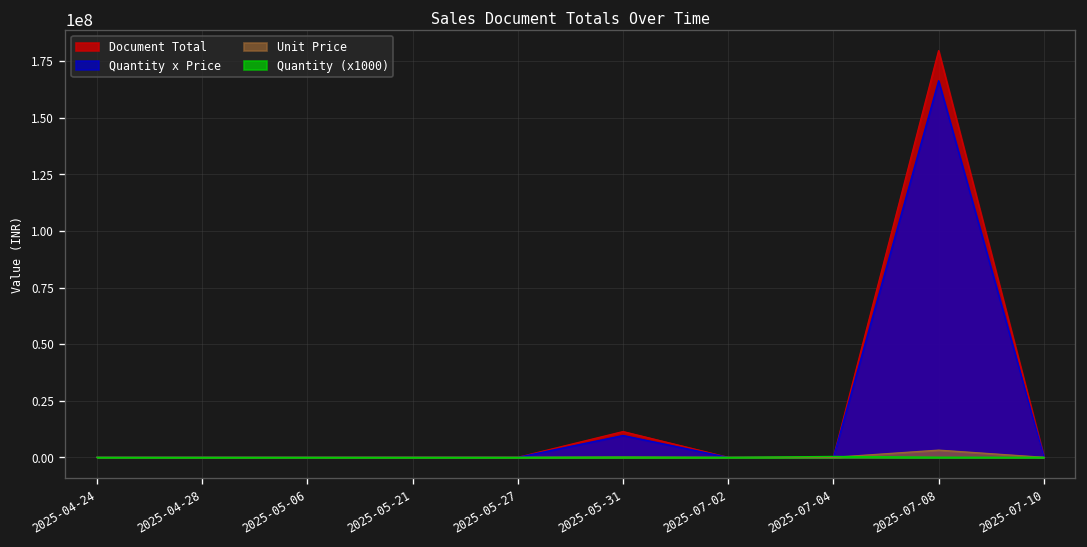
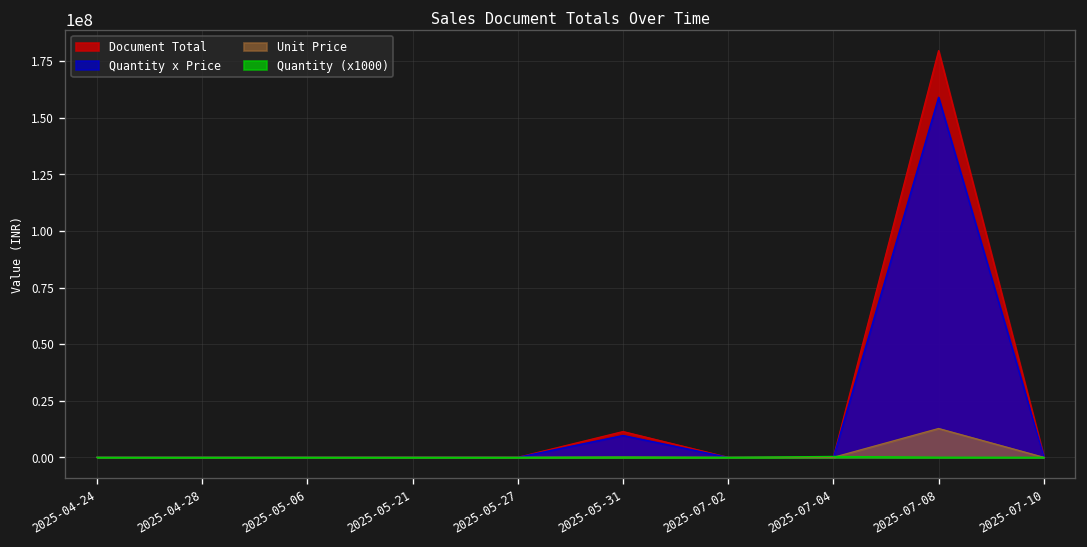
  {
    "Document Total": {
      "2025-05-31": 11000000,
      "2025-07-08": 180000000
    },
    "Quantity x Price": {
      "2025-05-31": 10000000,
-     "2025-07-08": 166000000
+     "2025-07-08": 159000000
    },
    "Unit Price": {
-     "2025-07-08": 3000000
+     "2025-07-08": 13000000
    },
    "Quantity (x1000)": {
      "2025-07-08": 0
    }
  }
